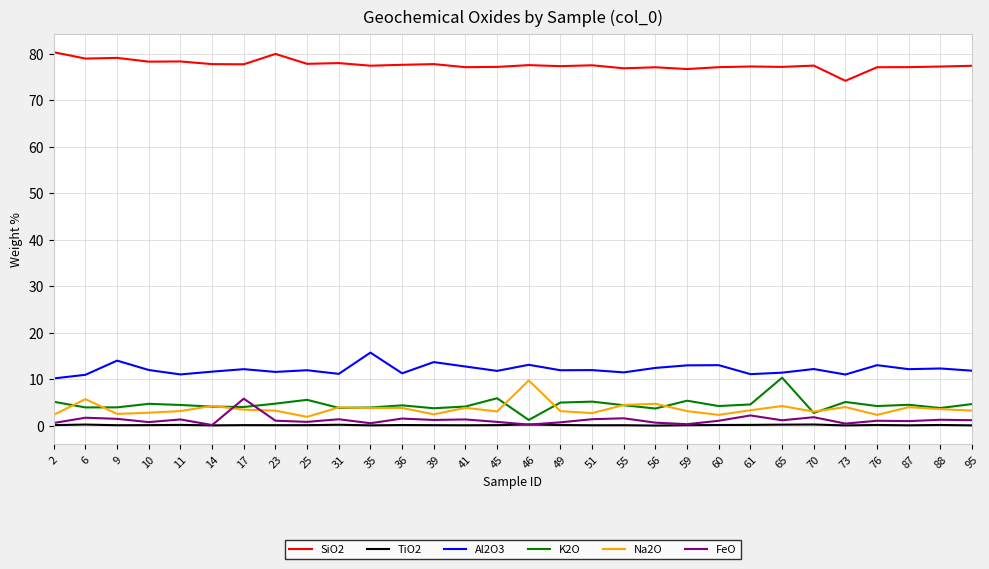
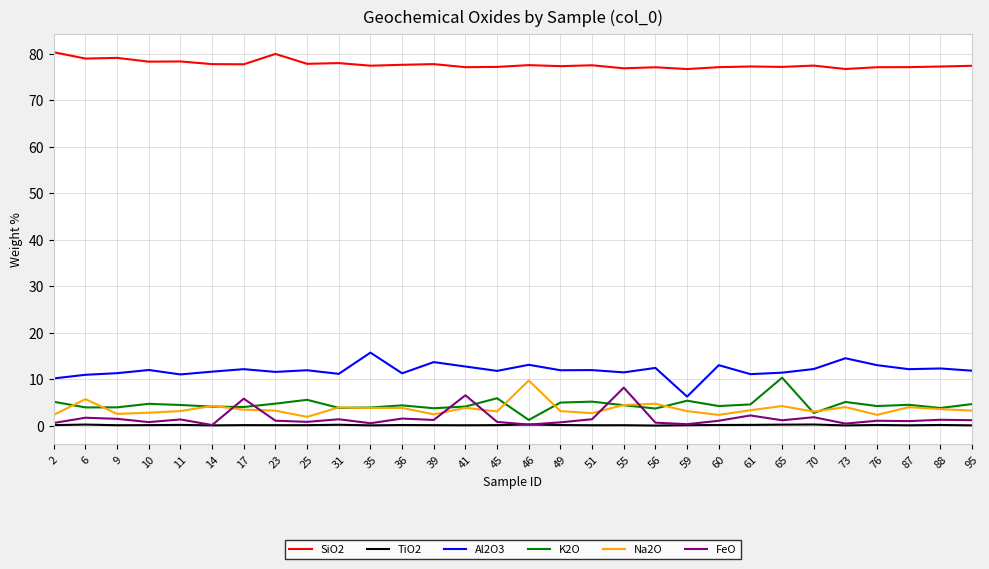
  {
    "SiO2": {
      "2": 80,
      "6": 79,
      "9": 79,
      "10": 78,
      "11": 78,
      "14": 78,
      "17": 78,
      "23": 80,
      "25": 78,
      "31": 78,
      "35": 77,
      "36": 78,
      "39": 78,
      "41": 77,
      "45": 77,
      "46": 78,
      "49": 77,
      "51": 77,
      "55": 77,
      "56": 77,
      "59": 77,
      "60": 77,
      "61": 77,
      "65": 77,
      "70": 77,
-     "73": 74,
+     "73": 77,
      "76": 77,
      "87": 77,
      "88": 77,
      "95": 77
    },
    "TiO2": {
      "6": 0,
      "9": 0,
      "10": 0,
      "11": 0,
      "17": 0,
      "23": 0,
      "25": 0,
      "31": 0,
      "36": 0,
      "39": 0,
      "41": 0,
      "45": 0,
      "49": 0,
      "51": 0,
      "55": 0,
      "56": 0,
      "60": 0,
      "61": 0,
      "65": 0,
      "70": 0,
      "76": 0,
      "87": 0,
      "88": 0,
      "95": 0
    },
    "Al2O3": {
      "2": 10,
      "6": 11,
-     "9": 14,
+     "9": 11,
      "10": 12,
      "11": 11,
      "14": 12,
      "17": 12,
      "23": 12,
      "25": 12,
      "31": 11,
      "35": 16,
      "36": 11,
      "39": 14,
      "41": 13,
      "45": 12,
      "46": 13,
      "49": 12,
      "51": 12,
      "55": 11,
      "56": 12,
-     "59": 13,
+     "59": 6,
      "60": 13,
      "61": 11,
      "65": 11,
      "70": 12,
-     "73": 11,
+     "73": 14,
      "76": 13,
      "87": 12,
      "88": 12,
      "95": 12
    },
    "K2O": {
      "2": 5,
      "6": 4,
      "9": 4,
      "10": 5,
      "11": 4,
      "17": 4,
      "23": 5,
      "25": 6,
      "36": 4,
      "39": 4,
      "45": 6,
      "46": 1,
      "49": 5,
      "51": 5,
      "56": 4,
      "59": 5,
      "60": 4,
      "61": 5,
      "65": 10,
      "73": 5,
      "76": 4,
      "95": 5
    },
    "Na2O": {
      "2": 2,
      "6": 6,
      "9": 3,
      "10": 3,
      "11": 3,
      "17": 3,
      "23": 3,
      "25": 2,
      "36": 4,
      "39": 2,
      "45": 3,
      "46": 10,
      "49": 3,
      "51": 3,
      "56": 5,
      "59": 3,
      "60": 2,
      "61": 3,
      "65": 4,
      "73": 4,
      "76": 2,
      "95": 3
    },
    "FeO": {
      "6": 2,
      "9": 1,
      "10": 1,
      "11": 1,
      "17": 6,
      "23": 1,
      "25": 1,
      "31": 1,
      "36": 2,
      "39": 1,
-     "41": 1,
+     "41": 7,
      "45": 1,
      "49": 1,
      "51": 1,
-     "55": 2,
+     "55": 8,
      "56": 1,
      "60": 1,
      "61": 2,
      "65": 1,
      "70": 2,
      "76": 1,
      "87": 1,
      "88": 1,
      "95": 1
    }
  }
